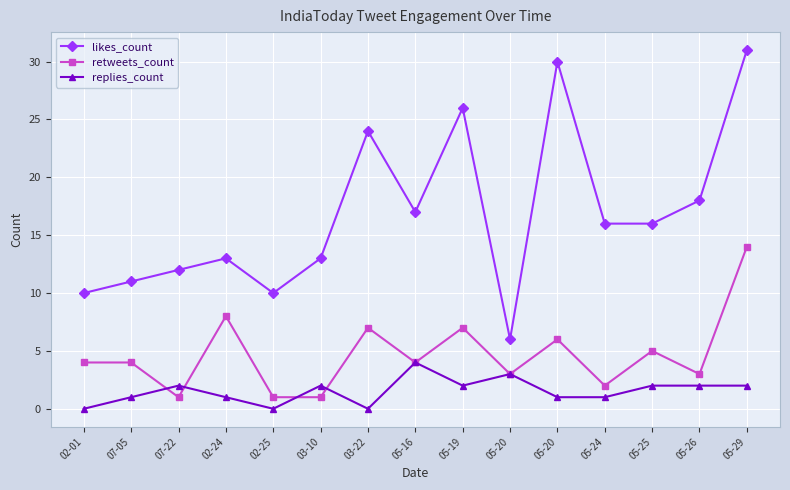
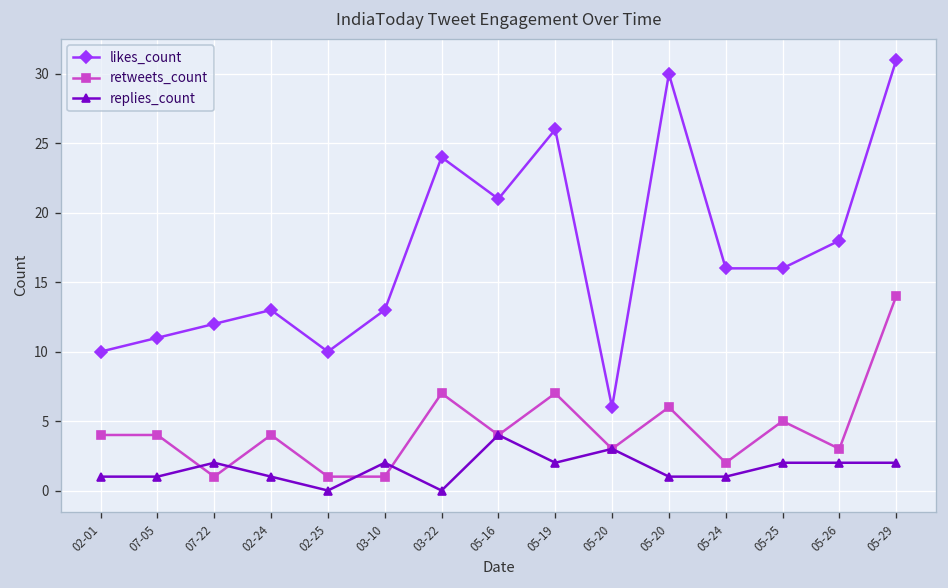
  {
    "likes_count": {
      "02-01": 10,
      "07-05": 11,
      "07-22": 12,
      "02-24": 13,
      "02-25": 10,
      "03-10": 13,
      "03-22": 24,
-     "05-16": 17,
+     "05-16": 21,
      "05-19": 26,
      "05-24": 16,
      "05-25": 16,
      "05-26": 18,
      "05-29": 31
    },
    "retweets_count": {
      "02-01": 4,
      "07-05": 4,
      "07-22": 1,
-     "02-24": 8,
+     "02-24": 4,
      "02-25": 1,
      "03-10": 1,
      "03-22": 7,
      "05-19": 7,
      "05-24": 2,
      "05-25": 5,
      "05-26": 3,
      "05-29": 14
    },
    "replies_count": {
-     "02-01": 0,
+     "02-01": 1,
      "07-05": 1,
      "07-22": 2,
      "02-24": 1,
      "02-25": 0,
      "03-10": 2,
      "03-22": 0,
      "05-19": 2,
      "05-24": 1,
      "05-25": 2,
      "05-26": 2,
      "05-29": 2
    }
  }
